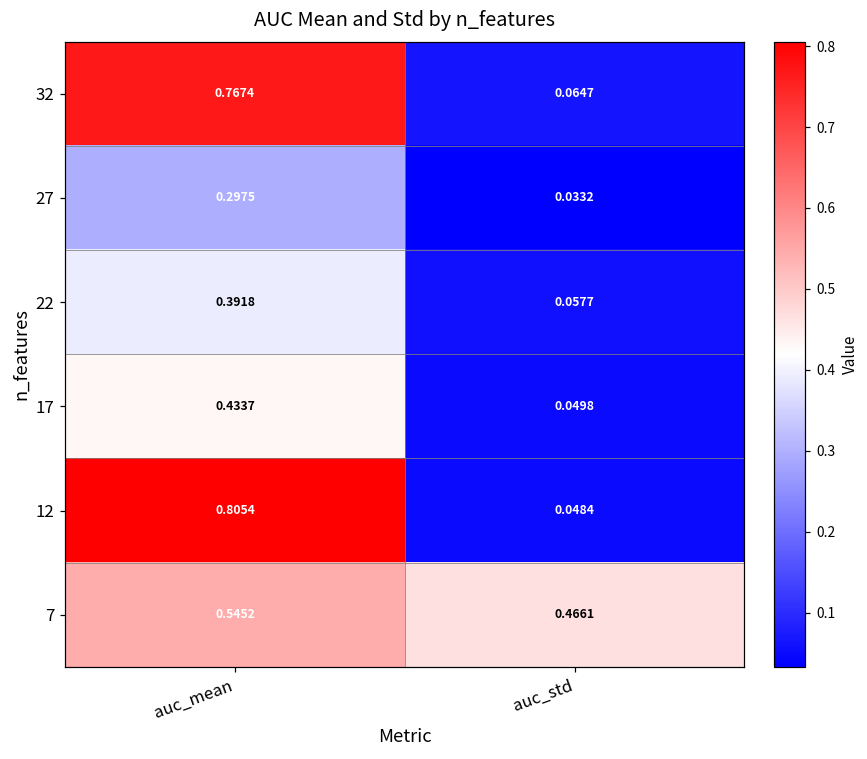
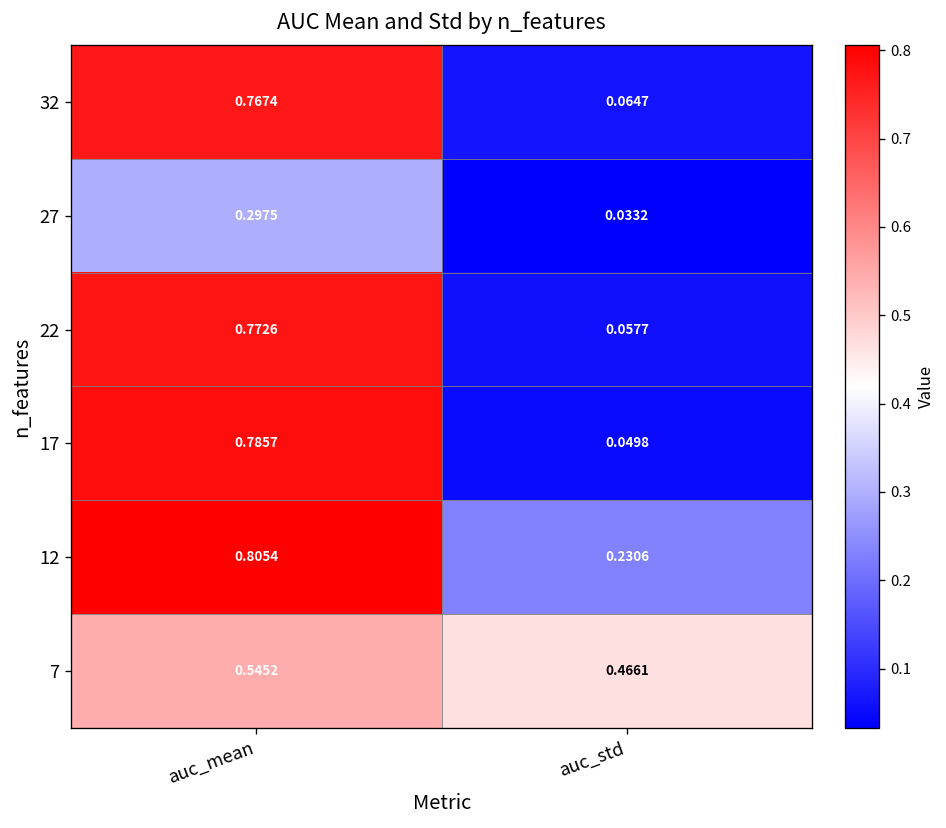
  {
    "32": {
      "auc_mean": 0.7674,
      "auc_std": 0.0647
    },
    "27": {
      "auc_mean": 0.2975,
      "auc_std": 0.0332
    },
    "22": {
-     "auc_mean": 0.3918,
+     "auc_mean": 0.7726,
      "auc_std": 0.0577
    },
    "17": {
-     "auc_mean": 0.4337,
+     "auc_mean": 0.7857,
      "auc_std": 0.0498
    },
    "12": {
      "auc_mean": 0.8054,
-     "auc_std": 0.0484
+     "auc_std": 0.2306
    },
    "7": {
      "auc_mean": 0.5452,
      "auc_std": 0.4661
    }
  }
